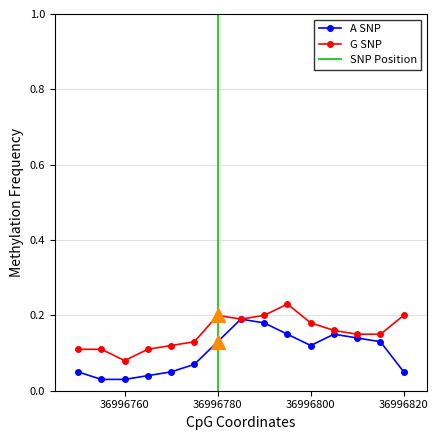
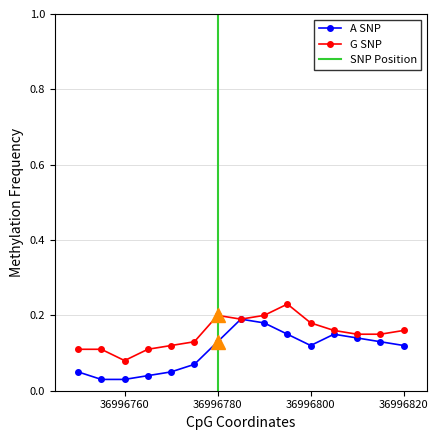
  {
    "A SNP": {
      "36996760": 0.03,
      "36996800": 0.12,
-     "36996820": 0.05
+     "36996820": 0.12
    },
    "G SNP": {
      "36996760": 0.08,
      "36996800": 0.18,
-     "36996820": 0.20
+     "36996820": 0.16
    }
  }
